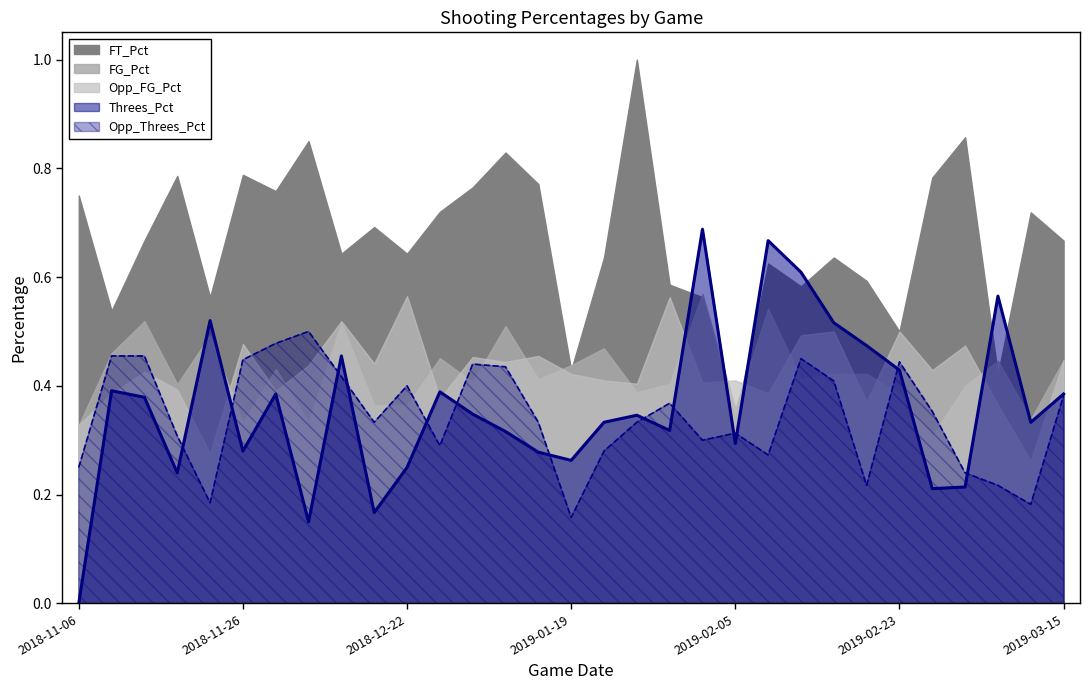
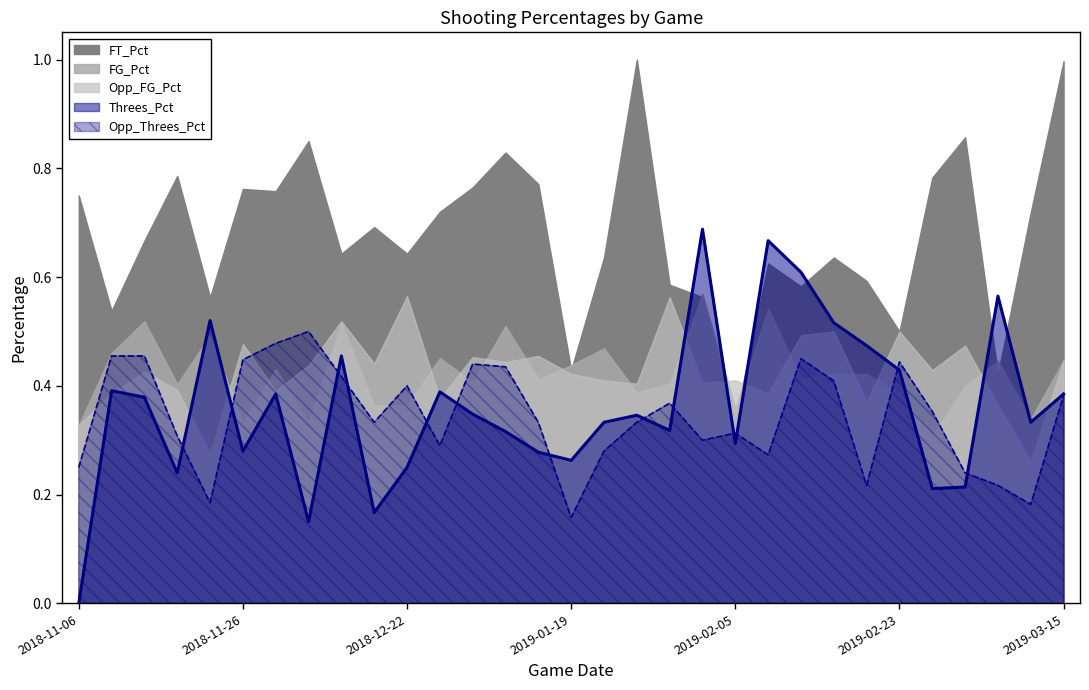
  {
    "FT_Pct": {
      "2018-11-06": 0.75,
-     "2018-11-26": 0.79,
+     "2018-11-26": 0.76,
      "2018-12-22": 0.64,
      "2019-01-19": 0.43,
      "2019-02-05": 0.34,
-     "2019-03-15": 0.67
+     "2019-03-15": 1.00
    }
  }
